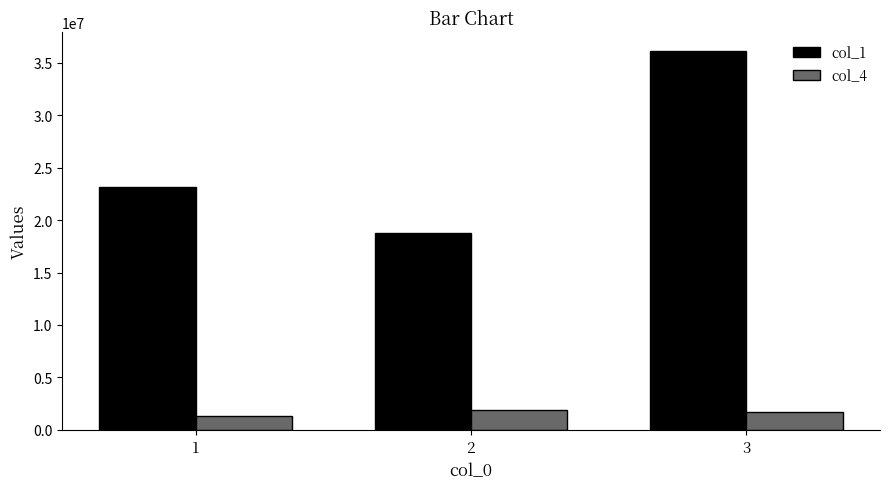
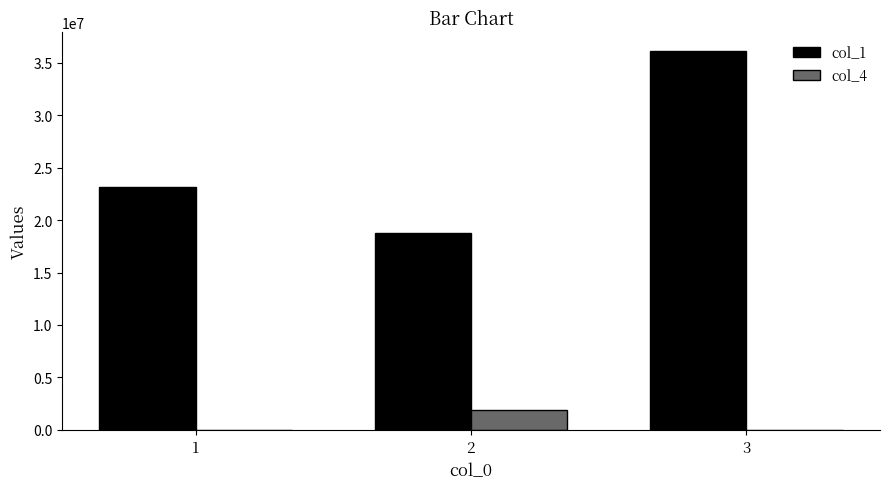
  {
    "col_1": {
      "1": 23100000,
      "2": 18800000,
      "3": 36100000
    },
    "col_4": {
-     "1": 1300000,
+     "1": 0,
      "2": 1900000,
-     "3": 1700000
+     "3": 0
    }
  }
